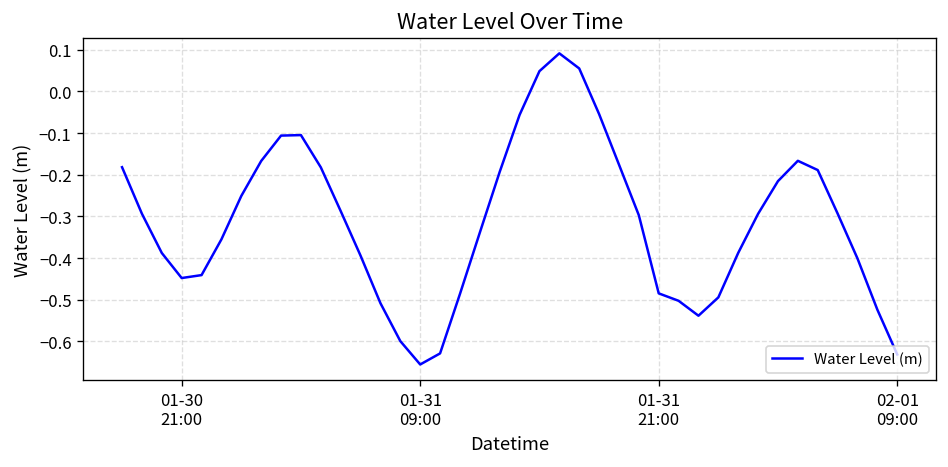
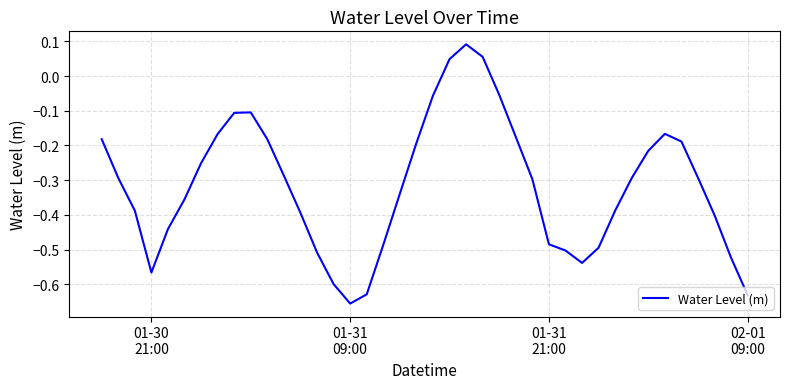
  {
-   "01-30 21:00": -0.45,
+   "01-30 21:00": -0.57,
    "01-31 09:00": -0.66,
    "01-31 21:00": -0.48
  }
